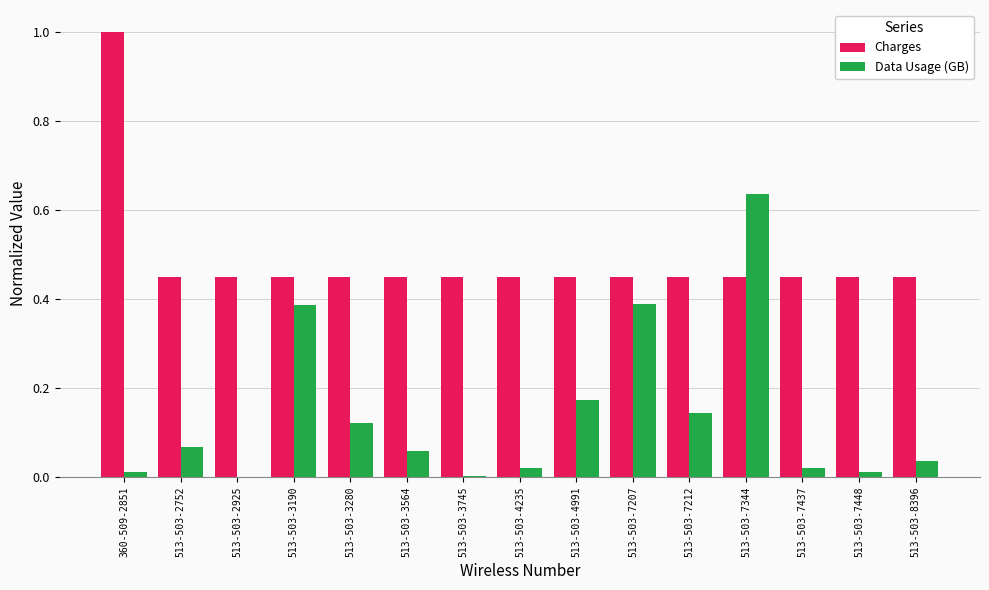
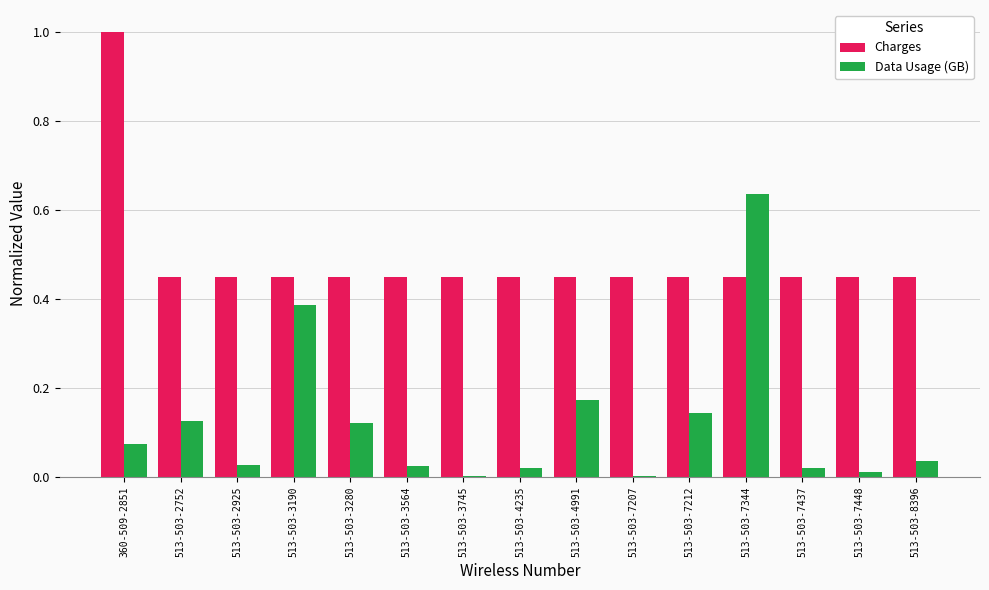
  {
    "Charges": {
      "360-509-2851": 1.00,
      "513-503-2752": 0.45,
      "513-503-2925": 0.45,
      "513-503-3190": 0.45,
      "513-503-3280": 0.45,
      "513-503-3564": 0.45,
      "513-503-3745": 0.45,
      "513-503-4235": 0.45,
      "513-503-4991": 0.45,
      "513-503-7207": 0.45,
      "513-503-7212": 0.45,
      "513-503-7344": 0.45,
      "513-503-7437": 0.45,
      "513-503-7448": 0.45,
      "513-503-8396": 0.45
    },
    "Data Usage (GB)": {
-     "360-509-2851": 0.01,
-     "513-503-2752": 0.07,
-     "513-503-2925": 0.00,
+     "360-509-2851": 0.08,
+     "513-503-2752": 0.13,
+     "513-503-2925": 0.03,
      "513-503-3190": 0.39,
      "513-503-3280": 0.12,
-     "513-503-3564": 0.06,
+     "513-503-3564": 0.03,
      "513-503-4235": 0.02,
      "513-503-4991": 0.17,
-     "513-503-7207": 0.39,
+     "513-503-7207": 0.00,
      "513-503-7212": 0.14,
      "513-503-7344": 0.64,
      "513-503-7437": 0.02,
      "513-503-7448": 0.01,
      "513-503-8396": 0.04
    }
  }
